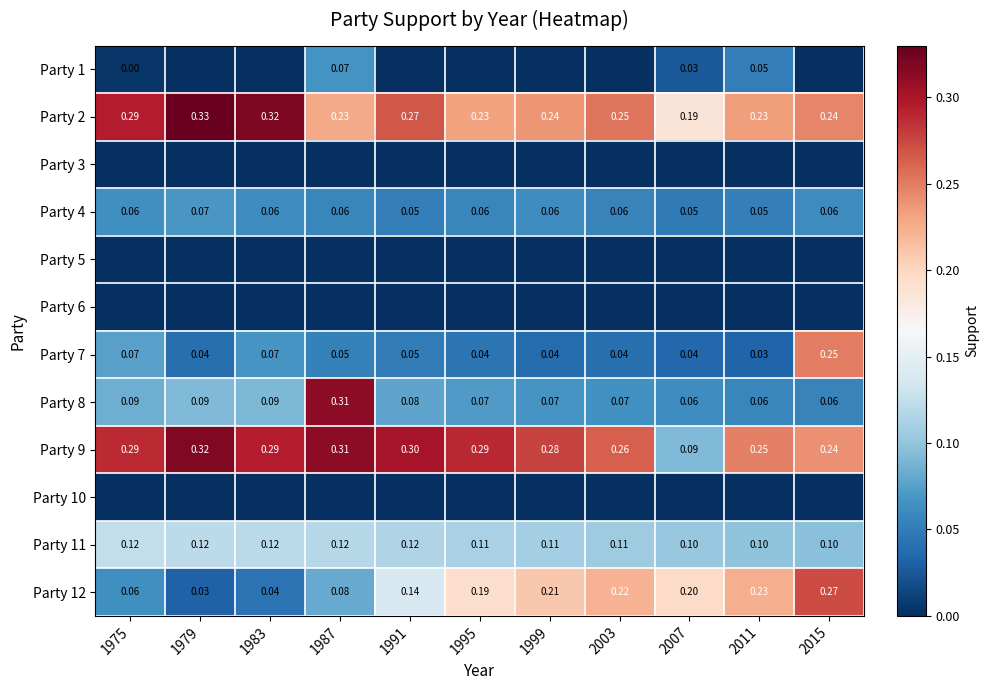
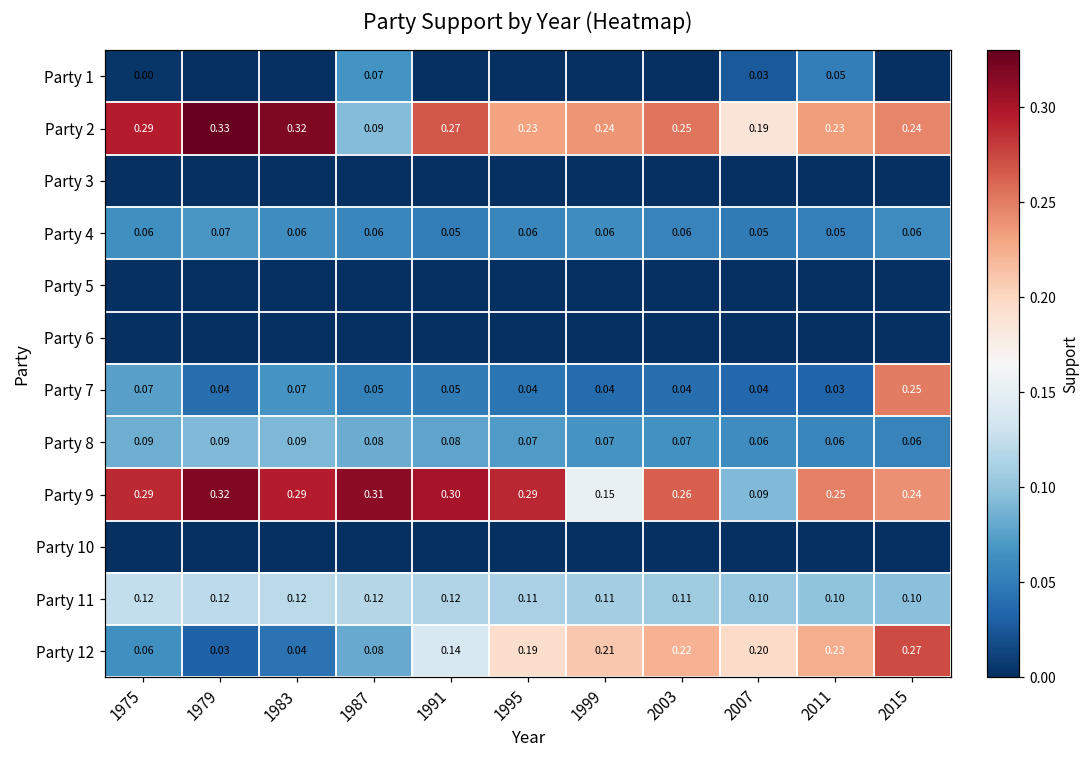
  {
    "Party 1": {
      "1975": 0.00,
      "1987": 0.07,
      "2007": 0.03,
      "2011": 0.05
    },
    "Party 2": {
      "1975": 0.29,
      "1979": 0.33,
      "1983": 0.32,
-     "1987": 0.23,
+     "1987": 0.09,
      "1991": 0.27,
      "1995": 0.23,
      "1999": 0.24,
      "2003": 0.25,
      "2007": 0.19,
      "2011": 0.23,
      "2015": 0.24
    },
    "Party 4": {
      "1975": 0.06,
      "1979": 0.07,
      "1983": 0.06,
      "1987": 0.06,
      "1991": 0.05,
      "1995": 0.06,
      "1999": 0.06,
      "2003": 0.06,
      "2007": 0.05,
      "2011": 0.05,
      "2015": 0.06
    },
    "Party 7": {
      "1975": 0.07,
      "1979": 0.04,
      "1983": 0.07,
      "1987": 0.05,
      "1991": 0.05,
      "1995": 0.04,
      "1999": 0.04,
      "2003": 0.04,
      "2007": 0.04,
      "2011": 0.03,
      "2015": 0.25
    },
    "Party 8": {
      "1975": 0.09,
      "1979": 0.09,
      "1983": 0.09,
-     "1987": 0.31,
+     "1987": 0.08,
      "1991": 0.08,
      "1995": 0.07,
      "1999": 0.07,
      "2003": 0.07,
      "2007": 0.06,
      "2011": 0.06,
      "2015": 0.06
    },
    "Party 9": {
      "1975": 0.29,
      "1979": 0.32,
      "1983": 0.29,
      "1987": 0.31,
      "1991": 0.30,
      "1995": 0.29,
-     "1999": 0.28,
+     "1999": 0.15,
      "2003": 0.26,
      "2007": 0.09,
      "2011": 0.25,
      "2015": 0.24
    },
    "Party 11": {
      "1975": 0.12,
      "1979": 0.12,
      "1983": 0.12,
      "1987": 0.12,
      "1991": 0.12,
      "1995": 0.11,
      "1999": 0.11,
      "2003": 0.11,
      "2007": 0.10,
      "2011": 0.10,
      "2015": 0.10
    },
    "Party 12": {
      "1975": 0.06,
      "1979": 0.03,
      "1983": 0.04,
      "1987": 0.08,
      "1991": 0.14,
      "1995": 0.19,
      "1999": 0.21,
      "2003": 0.22,
      "2007": 0.20,
      "2011": 0.23,
      "2015": 0.27
    }
  }
